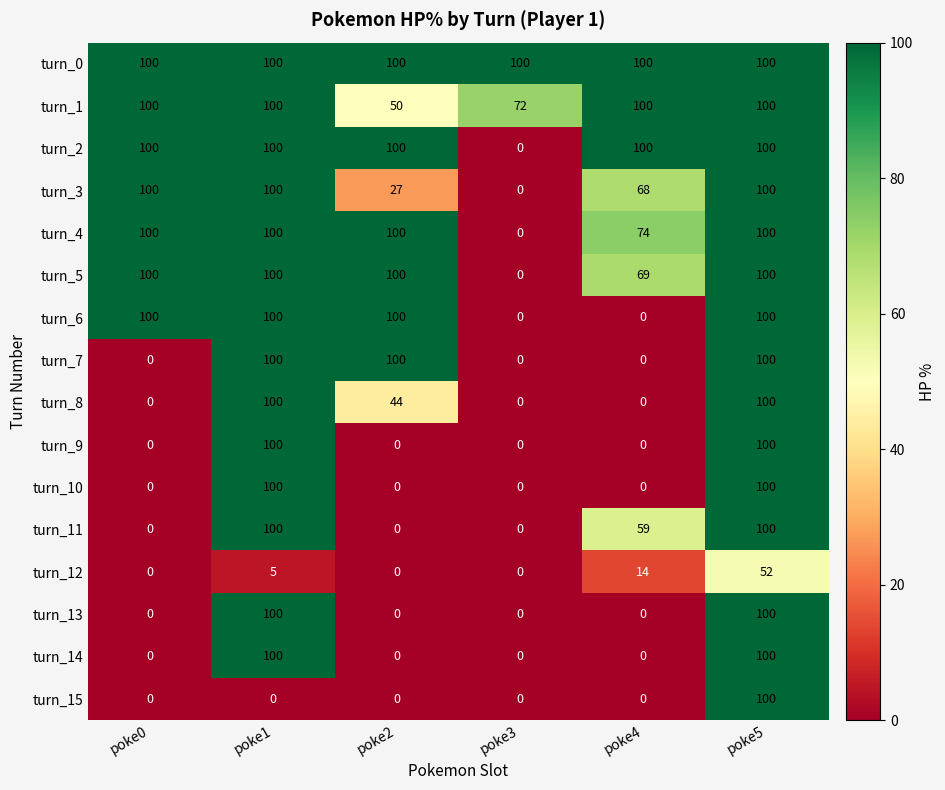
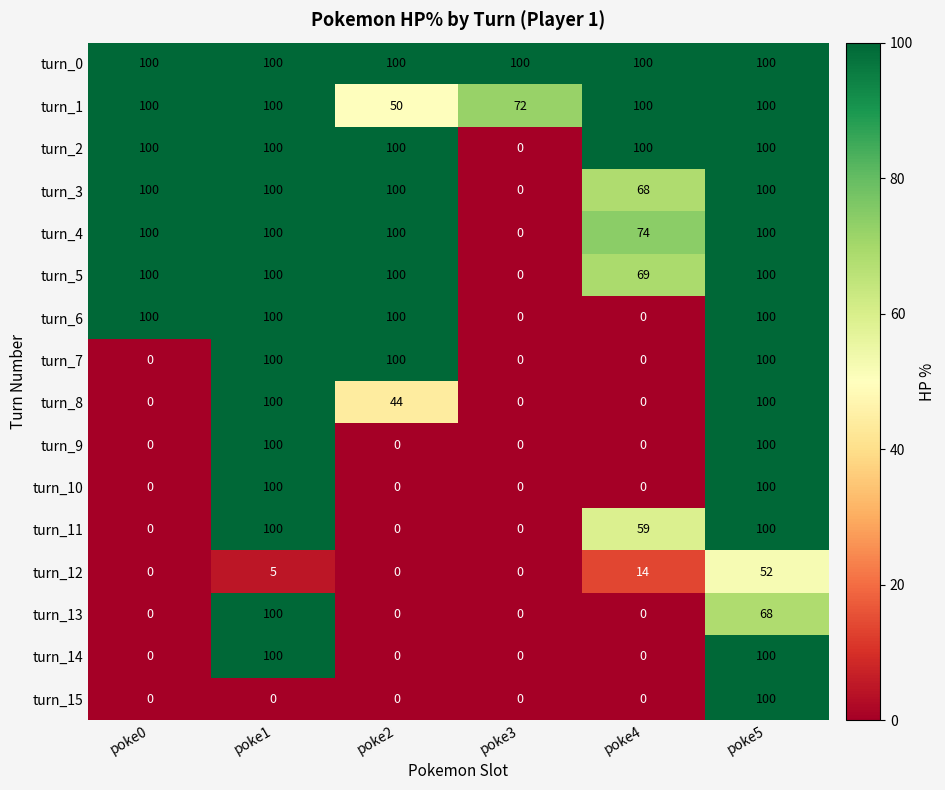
  {
    "turn_0": {
      "poke0": 100,
      "poke1": 100,
      "poke2": 100,
      "poke3": 100,
      "poke4": 100,
      "poke5": 100
    },
    "turn_1": {
      "poke0": 100,
      "poke1": 100,
      "poke2": 50,
      "poke3": 72,
      "poke4": 100,
      "poke5": 100
    },
    "turn_2": {
      "poke0": 100,
      "poke1": 100,
      "poke2": 100,
      "poke3": 0,
      "poke4": 100,
      "poke5": 100
    },
    "turn_3": {
      "poke0": 100,
      "poke1": 100,
-     "poke2": 27,
+     "poke2": 100,
      "poke3": 0,
      "poke4": 68,
      "poke5": 100
    },
    "turn_4": {
      "poke0": 100,
      "poke1": 100,
      "poke2": 100,
      "poke3": 0,
      "poke4": 74,
      "poke5": 100
    },
    "turn_5": {
      "poke0": 100,
      "poke1": 100,
      "poke2": 100,
      "poke3": 0,
      "poke4": 69,
      "poke5": 100
    },
    "turn_6": {
      "poke0": 100,
      "poke1": 100,
      "poke2": 100,
      "poke3": 0,
      "poke4": 0,
      "poke5": 100
    },
    "turn_7": {
      "poke0": 0,
      "poke1": 100,
      "poke2": 100,
      "poke3": 0,
      "poke4": 0,
      "poke5": 100
    },
    "turn_8": {
      "poke0": 0,
      "poke1": 100,
      "poke2": 44,
      "poke3": 0,
      "poke4": 0,
      "poke5": 100
    },
    "turn_9": {
      "poke0": 0,
      "poke1": 100,
      "poke2": 0,
      "poke3": 0,
      "poke4": 0,
      "poke5": 100
    },
    "turn_10": {
      "poke0": 0,
      "poke1": 100,
      "poke2": 0,
      "poke3": 0,
      "poke4": 0,
      "poke5": 100
    },
    "turn_11": {
      "poke0": 0,
      "poke1": 100,
      "poke2": 0,
      "poke3": 0,
      "poke4": 59,
      "poke5": 100
    },
    "turn_12": {
      "poke0": 0,
      "poke1": 5,
      "poke2": 0,
      "poke3": 0,
      "poke4": 14,
      "poke5": 52
    },
    "turn_13": {
      "poke0": 0,
      "poke1": 100,
      "poke2": 0,
      "poke3": 0,
      "poke4": 0,
-     "poke5": 100
+     "poke5": 68
    },
    "turn_14": {
      "poke0": 0,
      "poke1": 100,
      "poke2": 0,
      "poke3": 0,
      "poke4": 0,
      "poke5": 100
    },
    "turn_15": {
      "poke0": 0,
      "poke1": 0,
      "poke2": 0,
      "poke3": 0,
      "poke4": 0,
      "poke5": 100
    }
  }
